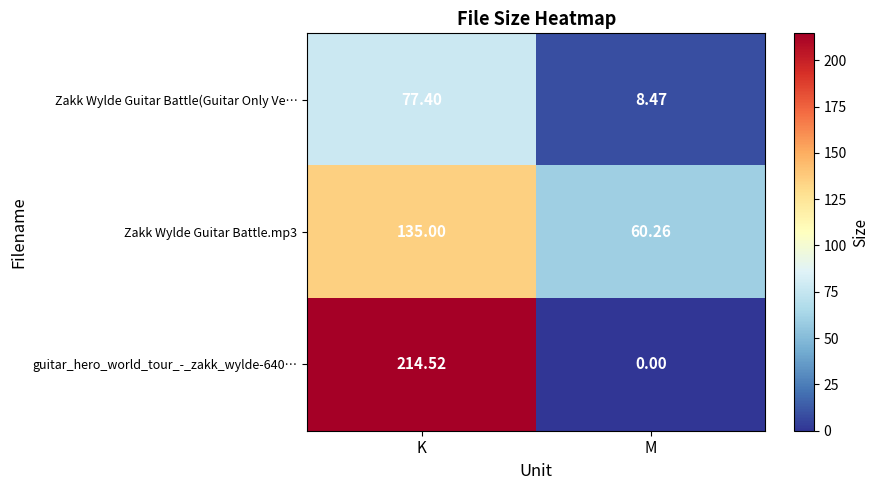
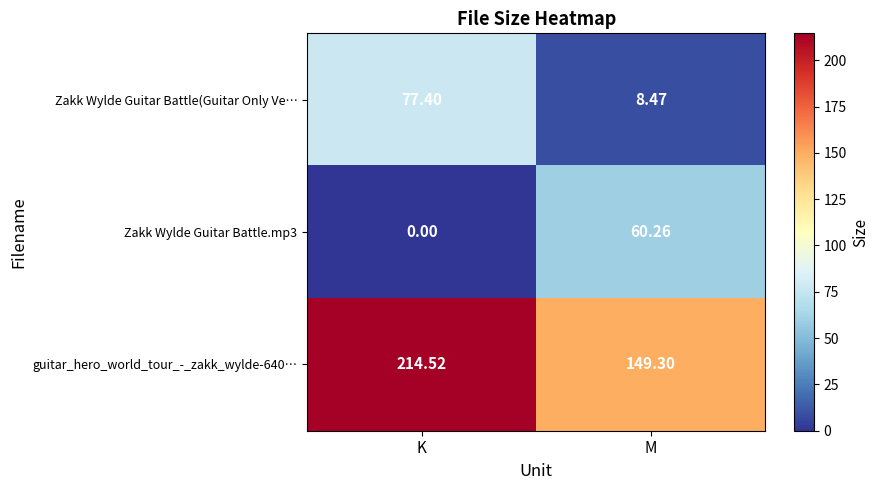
  {
    "Zakk Wylde Guitar Battle(Guitar Only Ve…": {
      "K": 77.40,
      "M": 8.47
    },
    "Zakk Wylde Guitar Battle.mp3": {
-     "K": 135.00,
+     "K": 0.00,
      "M": 60.26
    },
    "guitar_hero_world_tour_-_zakk_wylde-640…": {
      "K": 214.52,
-     "M": 0.00
+     "M": 149.30
    }
  }
